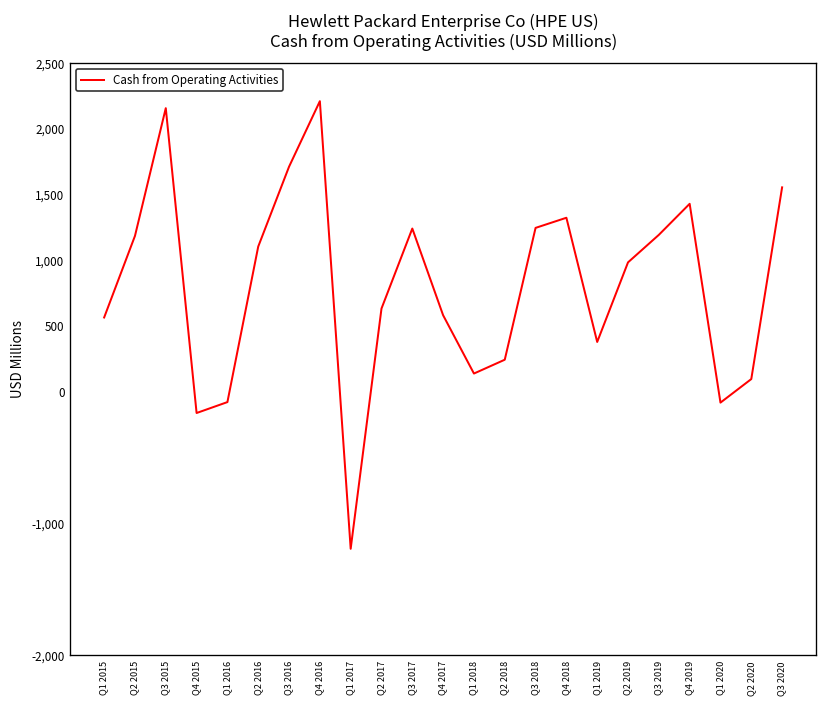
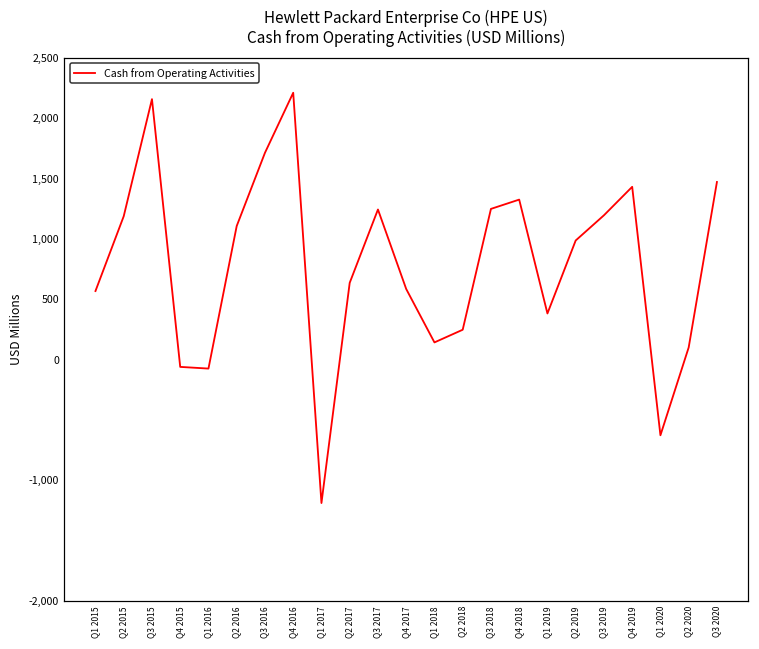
  {
    "Q1 2015": "570",
    "Q2 2015": "1,190",
    "Q3 2015": "2,160",
-   "Q4 2015": "-160",
+   "Q4 2015": "-60",
    "Q1 2016": "-80",
    "Q2 2016": "1,110",
    "Q3 2016": "1,710",
    "Q4 2016": "2,210",
    "Q1 2017": "-1,190",
    "Q2 2017": "640",
    "Q3 2017": "1,240",
    "Q4 2017": "590",
    "Q1 2018": "140",
    "Q2 2018": "250",
    "Q3 2018": "1,250",
    "Q4 2018": "1,330",
    "Q1 2019": "380",
    "Q2 2019": "990",
    "Q3 2019": "1,200",
    "Q4 2019": "1,430",
-   "Q1 2020": "-80",
+   "Q1 2020": "-630",
    "Q2 2020": "100",
-   "Q3 2020": "1,560"
+   "Q3 2020": "1,470"
  }
